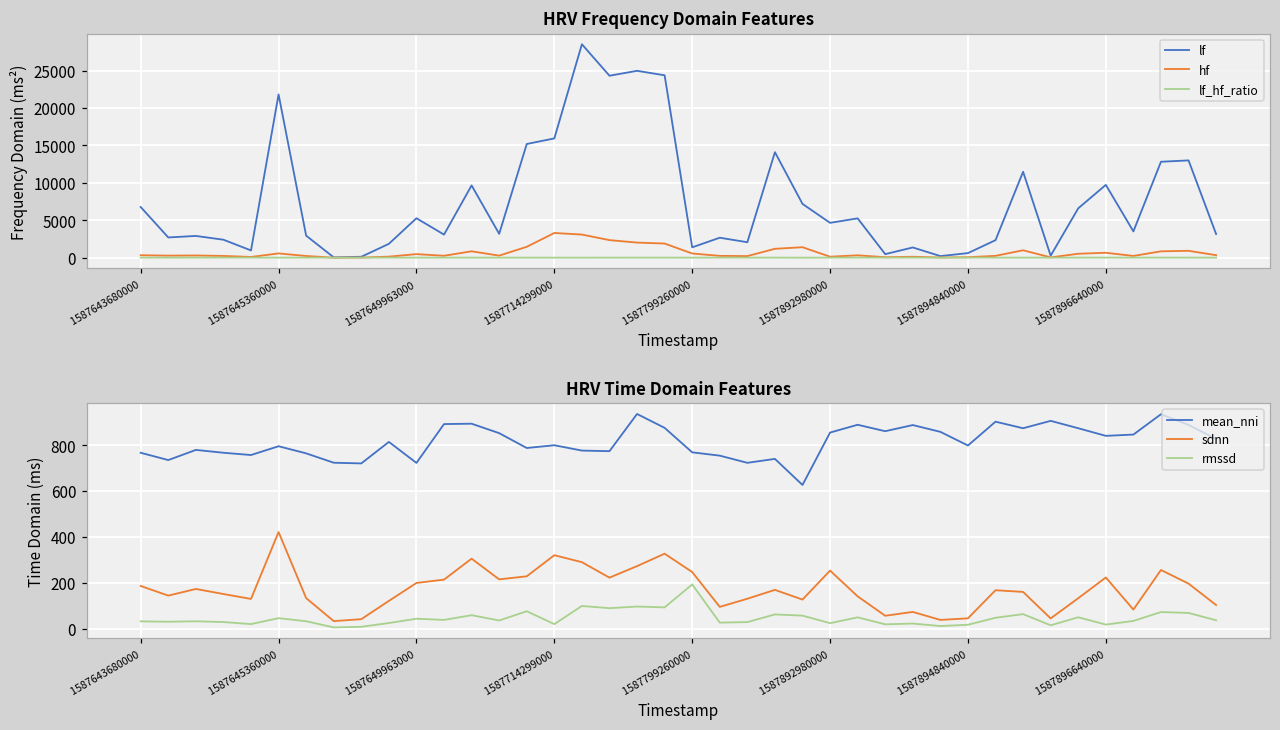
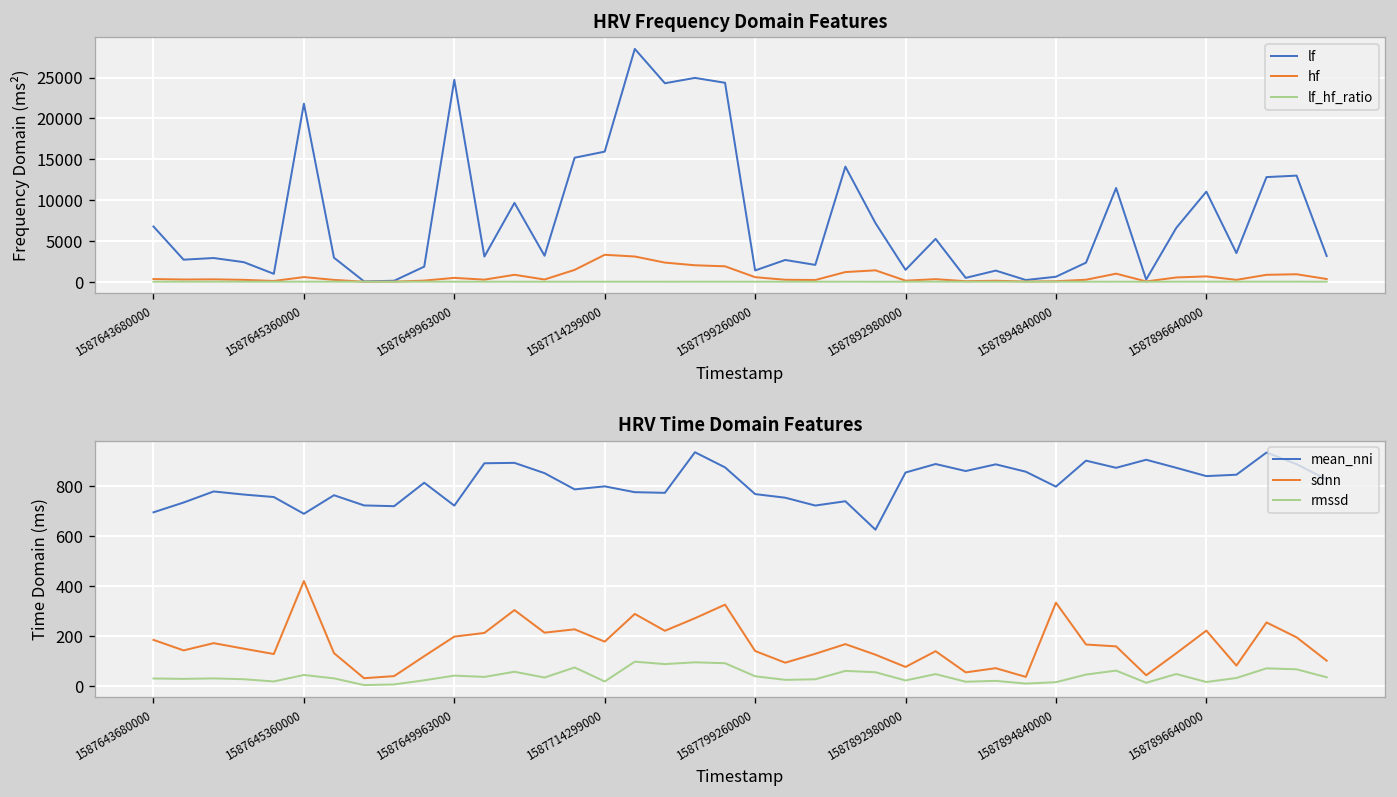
  {
    "HRV Frequency Domain Features": {
      "lf": {
        "1587643680000": 7000,
        "1587645360000": 22000,
-       "1587649963000": 5000,
+       "1587649963000": 25000,
        "1587714299000": 16000,
        "1587799260000": 1000,
-       "1587892980000": 5000,
+       "1587892980000": 1000,
        "1587894840000": 1000,
-       "1587896640000": 10000
+       "1587896640000": 11000
      },
      "hf": {
        "1587645360000": 1000,
        "1587649963000": 0,
        "1587714299000": 3000,
        "1587799260000": 1000,
        "1587896640000": 1000
      },
      "lf_hf_ratio": {
        "1587645360000": 0,
        "1587649963000": 0,
        "1587714299000": 0,
        "1587799260000": 0,
        "1587896640000": 0
      }
    },
    "HRV Time Domain Features": {
      "mean_nni": {
-       "1587643680000": 770,
-       "1587645360000": 800,
+       "1587643680000": 700,
+       "1587645360000": 690,
        "1587649963000": 720,
        "1587714299000": 800,
        "1587799260000": 770,
        "1587892980000": 860,
        "1587894840000": 800,
        "1587896640000": 840
      },
      "sdnn": {
        "1587643680000": 190,
        "1587645360000": 420,
        "1587649963000": 200,
-       "1587714299000": 320,
-       "1587799260000": 250,
-       "1587892980000": 250,
-       "1587894840000": 50,
+       "1587714299000": 180,
+       "1587799260000": 140,
+       "1587892980000": 80,
+       "1587894840000": 330,
        "1587896640000": 220
      },
      "rmssd": {
        "1587643680000": 30,
        "1587645360000": 50,
        "1587649963000": 40,
        "1587714299000": 20,
-       "1587799260000": 190,
+       "1587799260000": 40,
        "1587892980000": 20,
        "1587894840000": 20,
        "1587896640000": 20
      }
    }
  }
